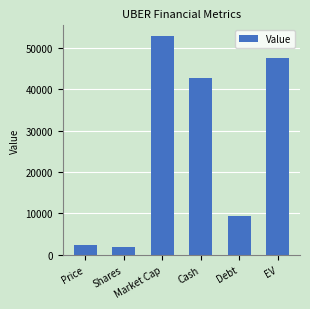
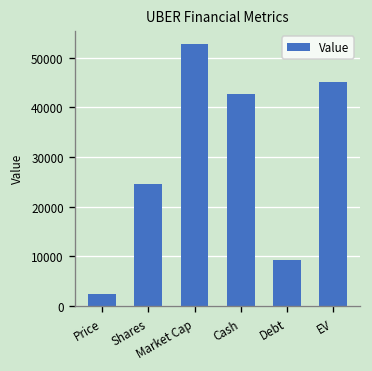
  {
    "Price": 2000,
-   "Shares": 2000,
+   "Shares": 25000,
    "Market Cap": 53000,
    "Cash": 43000,
    "Debt": 9000,
-   "EV": 48000
+   "EV": 45000
  }
